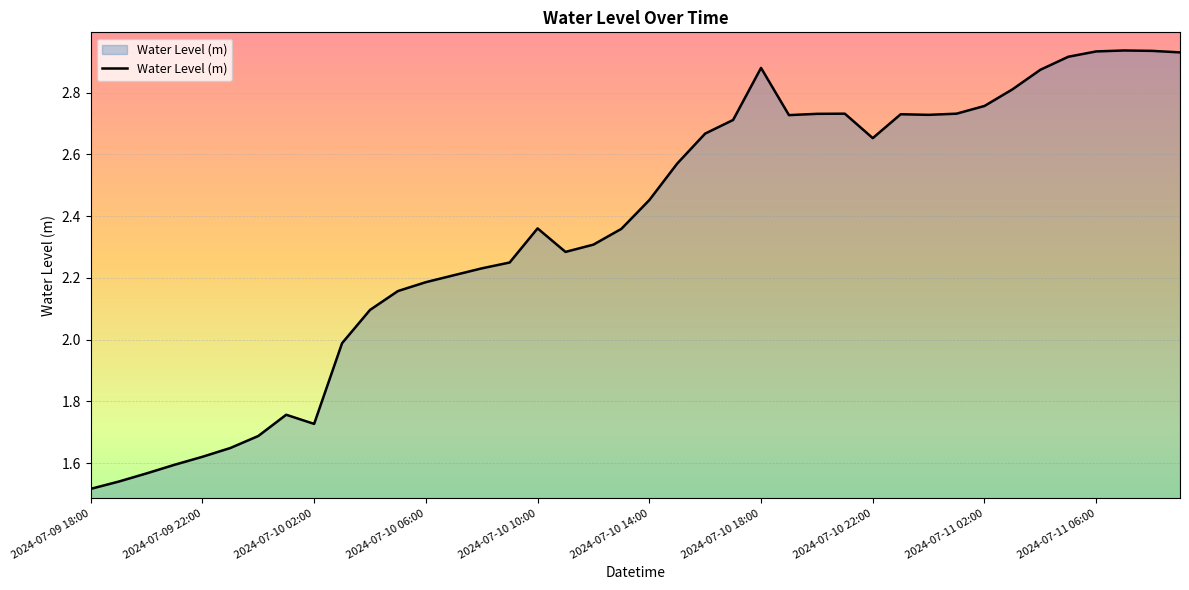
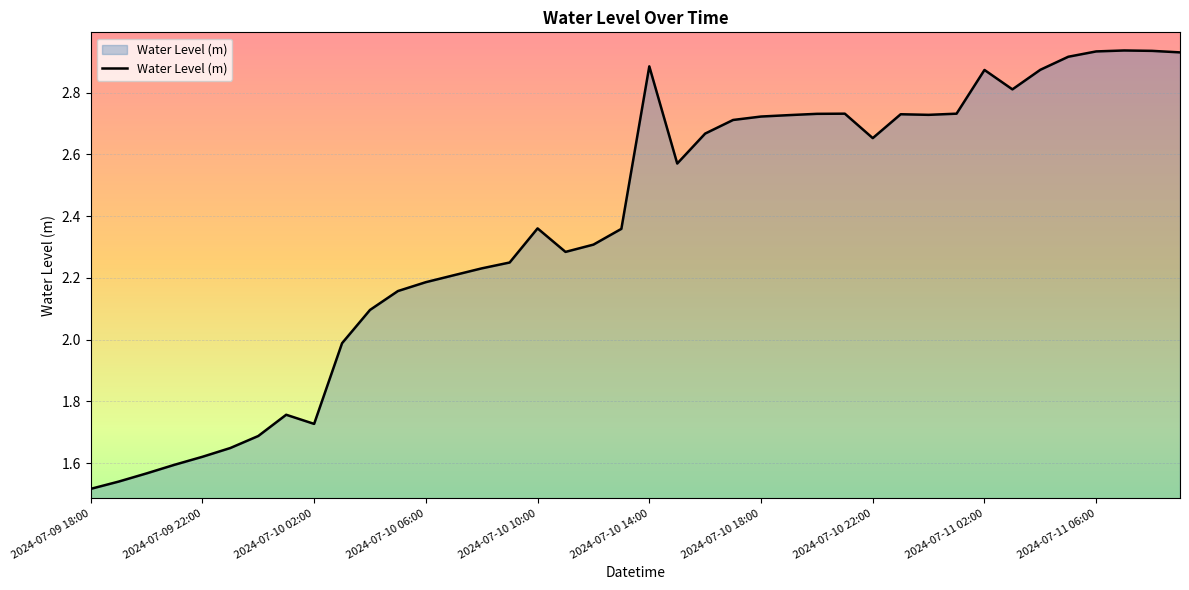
  {
    "2024-07-09 18:00": 1.52,
    "2024-07-09 22:00": 1.62,
    "2024-07-10 02:00": 1.73,
    "2024-07-10 06:00": 2.19,
    "2024-07-10 10:00": 2.36,
-   "2024-07-10 14:00": 2.45,
-   "2024-07-10 18:00": 2.88,
+   "2024-07-10 14:00": 2.88,
+   "2024-07-10 18:00": 2.72,
    "2024-07-10 22:00": 2.65,
-   "2024-07-11 02:00": 2.76,
+   "2024-07-11 02:00": 2.87,
    "2024-07-11 06:00": 2.93
  }
